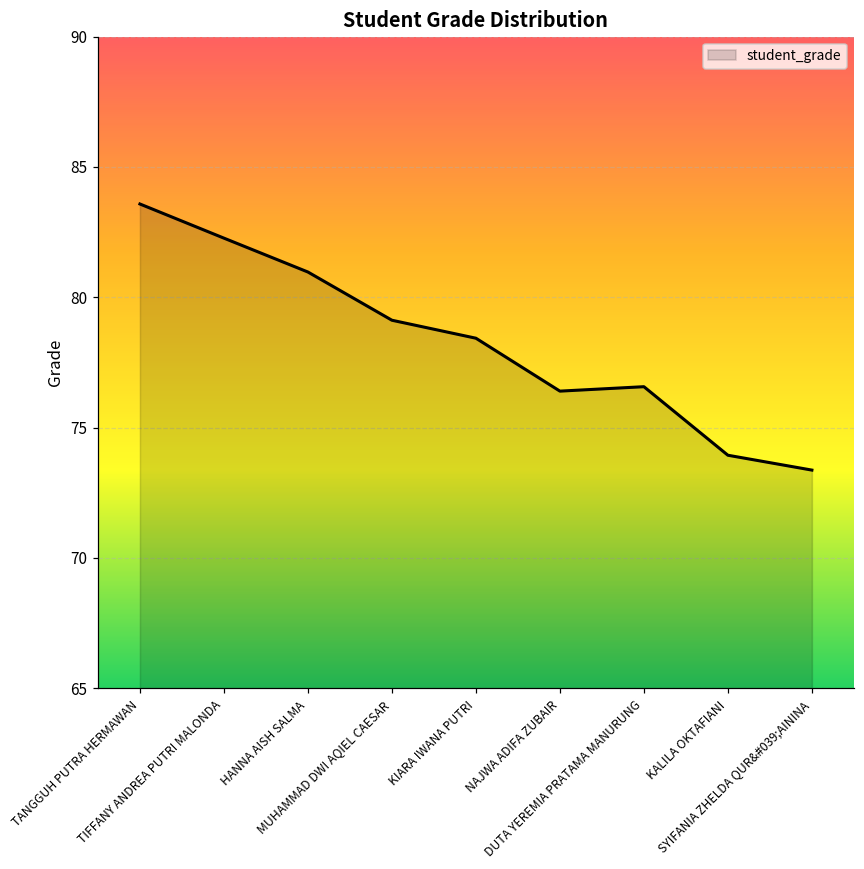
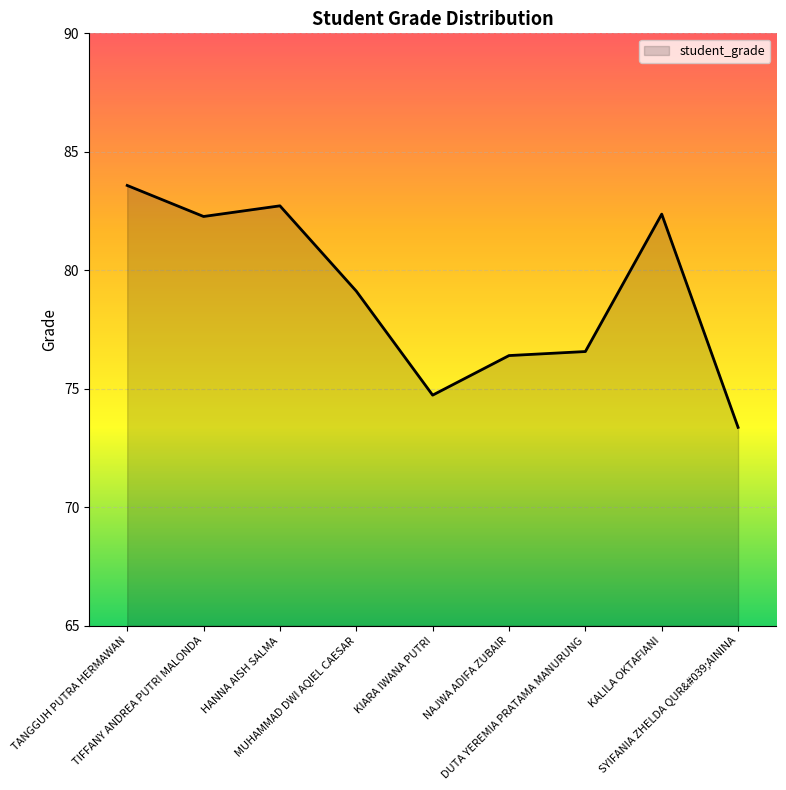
  {
    "TANGGUH PUTRA HERMAWAN": 83.6,
    "TIFFANY ANDREA PUTRI MALONDA": 82.3,
-   "HANNA AISH SALMA": 81.0,
+   "HANNA AISH SALMA": 82.7,
    "MUHAMMAD DWI AQIEL CAESAR": 79.1,
-   "KIARA IWANA PUTRI": 78.4,
+   "KIARA IWANA PUTRI": 74.7,
    "NAJWA ADIFA ZUBAIR": 76.4,
    "DUTA YEREMIA PRATAMA MANURUNG": 76.6,
-   "KALILA OKTAFIANI": 73.9,
+   "KALILA OKTAFIANI": 82.4,
    "SYIFANIA ZHELDA QUR&#039;AININA": 73.4
  }
